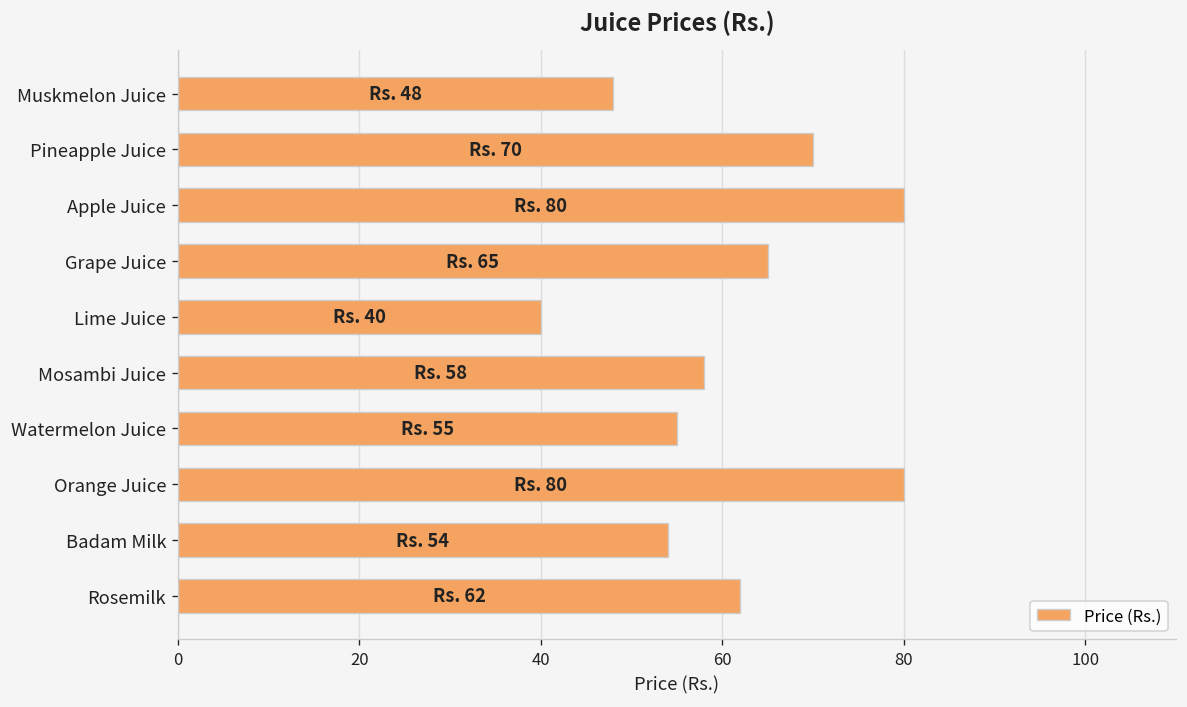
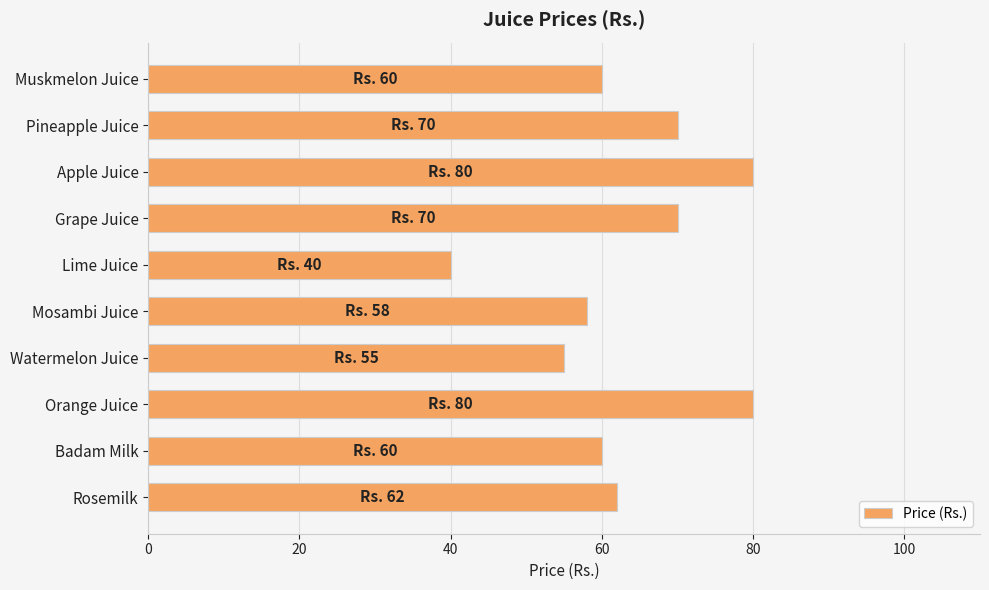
  {
-   "Muskmelon Juice": 48,
+   "Muskmelon Juice": 60,
    "Pineapple Juice": 70,
    "Apple Juice": 80,
-   "Grape Juice": 65,
+   "Grape Juice": 70,
    "Lime Juice": 40,
    "Mosambi Juice": 58,
    "Watermelon Juice": 55,
    "Orange Juice": 80,
-   "Badam Milk": 54,
+   "Badam Milk": 60,
    "Rosemilk": 62
  }
